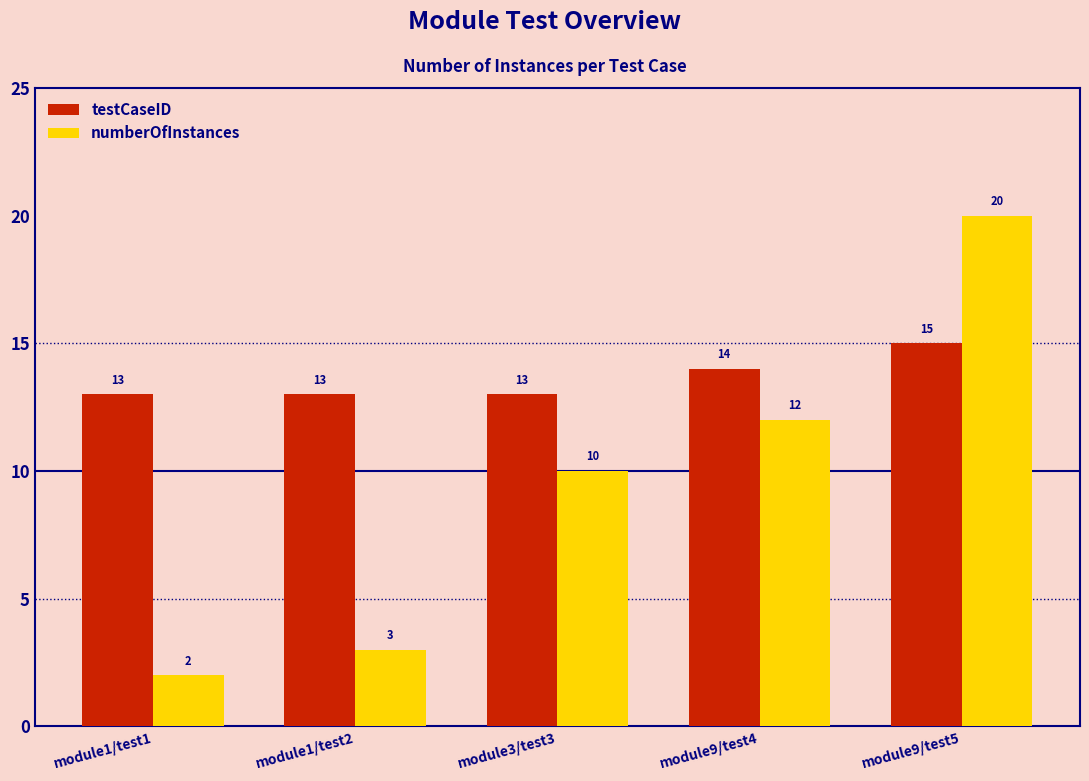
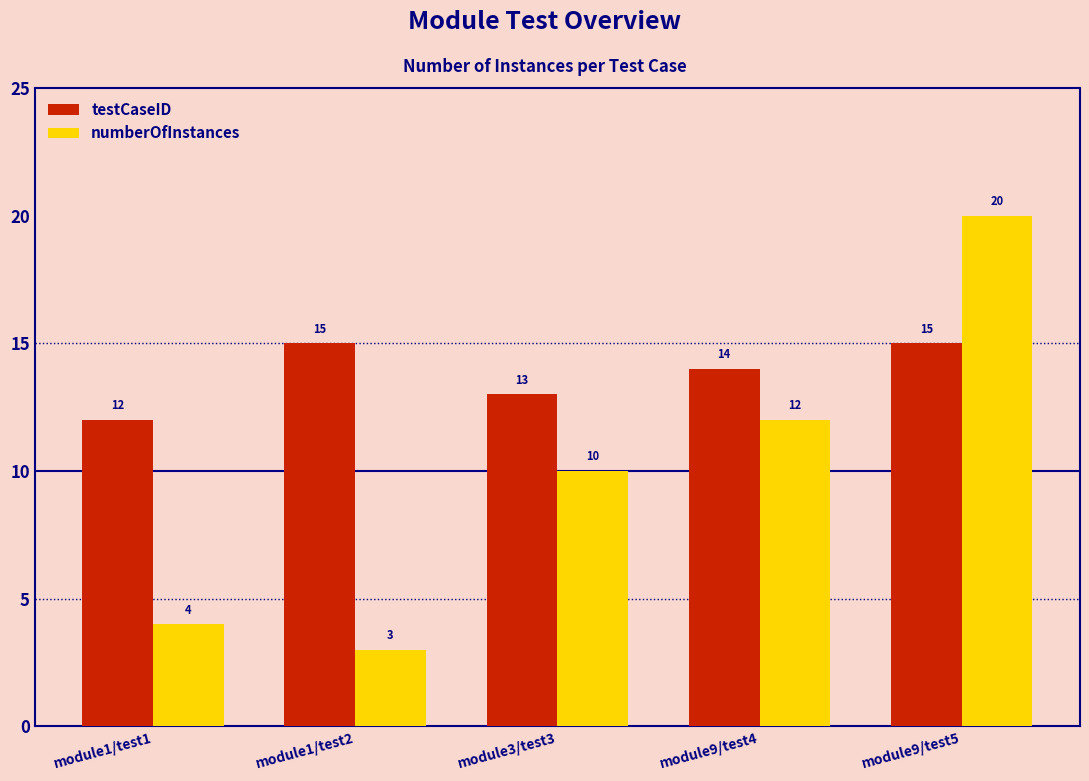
  {
    "testCaseID": {
-     "module1/test1": 13,
-     "module1/test2": 13,
+     "module1/test1": 12,
+     "module1/test2": 15,
      "module3/test3": 13,
      "module9/test4": 14,
      "module9/test5": 15
    },
    "numberOfInstances": {
-     "module1/test1": 2,
+     "module1/test1": 4,
      "module1/test2": 3,
      "module3/test3": 10,
      "module9/test4": 12,
      "module9/test5": 20
    }
  }
